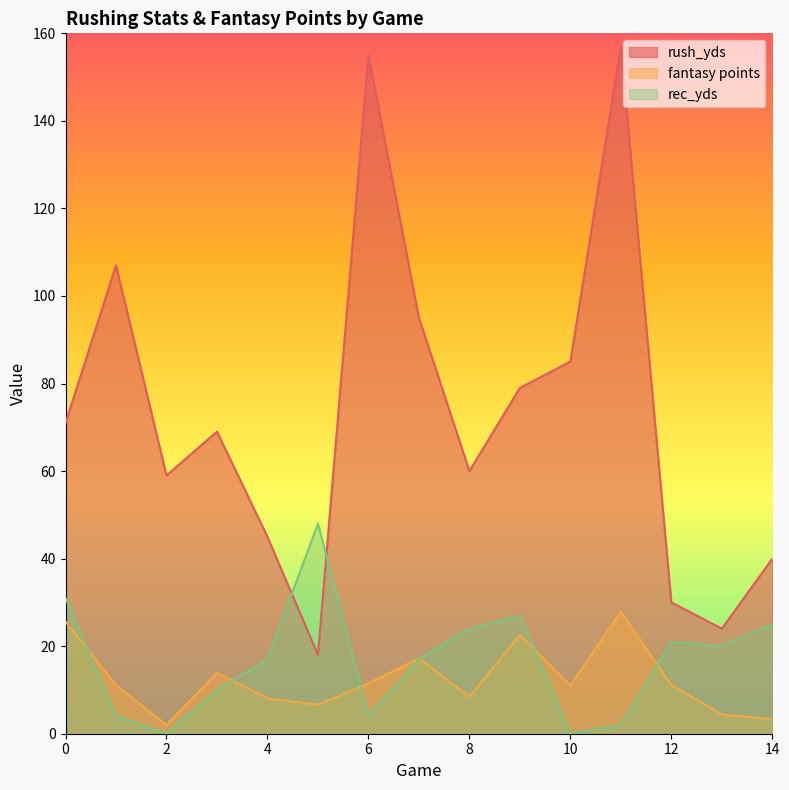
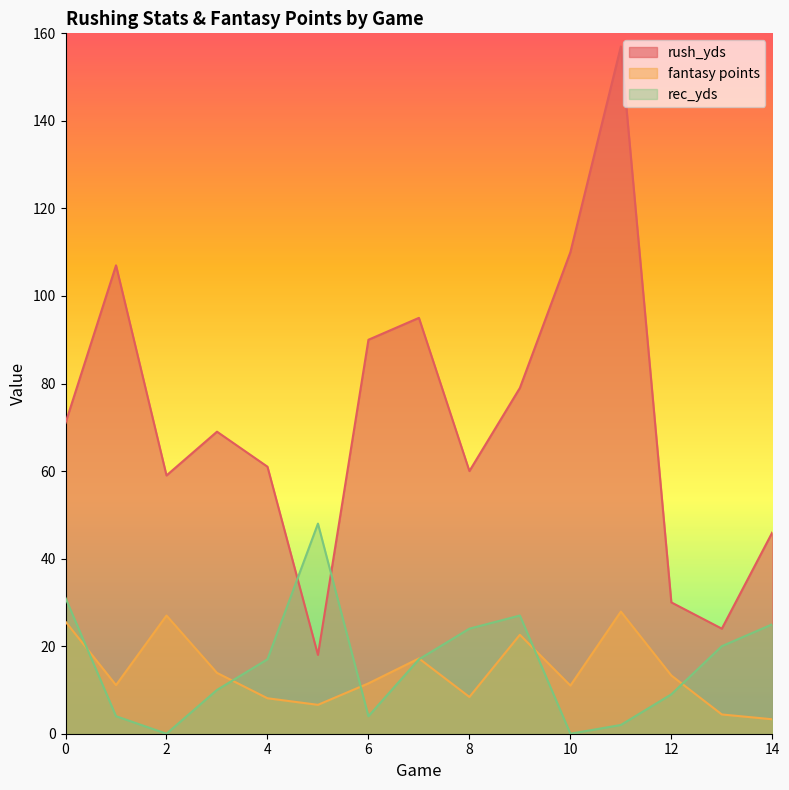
  {
    "rush_yds": {
      "0": 71,
      "2": 59,
-     "4": 45,
-     "6": 155,
+     "4": 61,
+     "6": 90,
      "8": 60,
-     "10": 85,
+     "10": 110,
      "12": 30,
-     "14": 40
+     "14": 46
    },
    "fantasy points": {
      "0": 26,
-     "2": 2,
+     "2": 27,
      "4": 8,
      "6": 12,
      "8": 8,
      "10": 11,
-     "12": 11,
+     "12": 13,
      "14": 3
    },
    "rec_yds": {
      "0": 31,
      "2": 0,
      "4": 17,
      "6": 4,
      "8": 24,
      "10": 0,
-     "12": 21,
+     "12": 9,
      "14": 25
    }
  }
